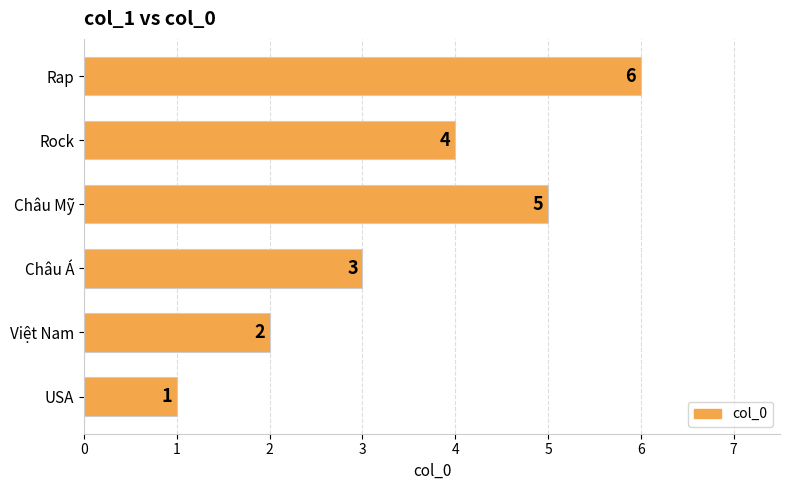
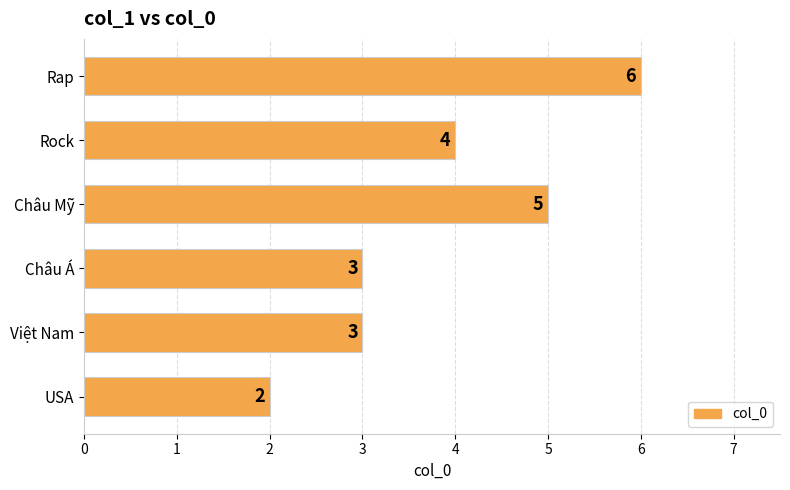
  {
    "Rap": 6,
    "Rock": 4,
    "Châu Mỹ": 5,
    "Châu Á": 3,
-   "Việt Nam": 2,
-   "USA": 1
+   "Việt Nam": 3,
+   "USA": 2
  }
